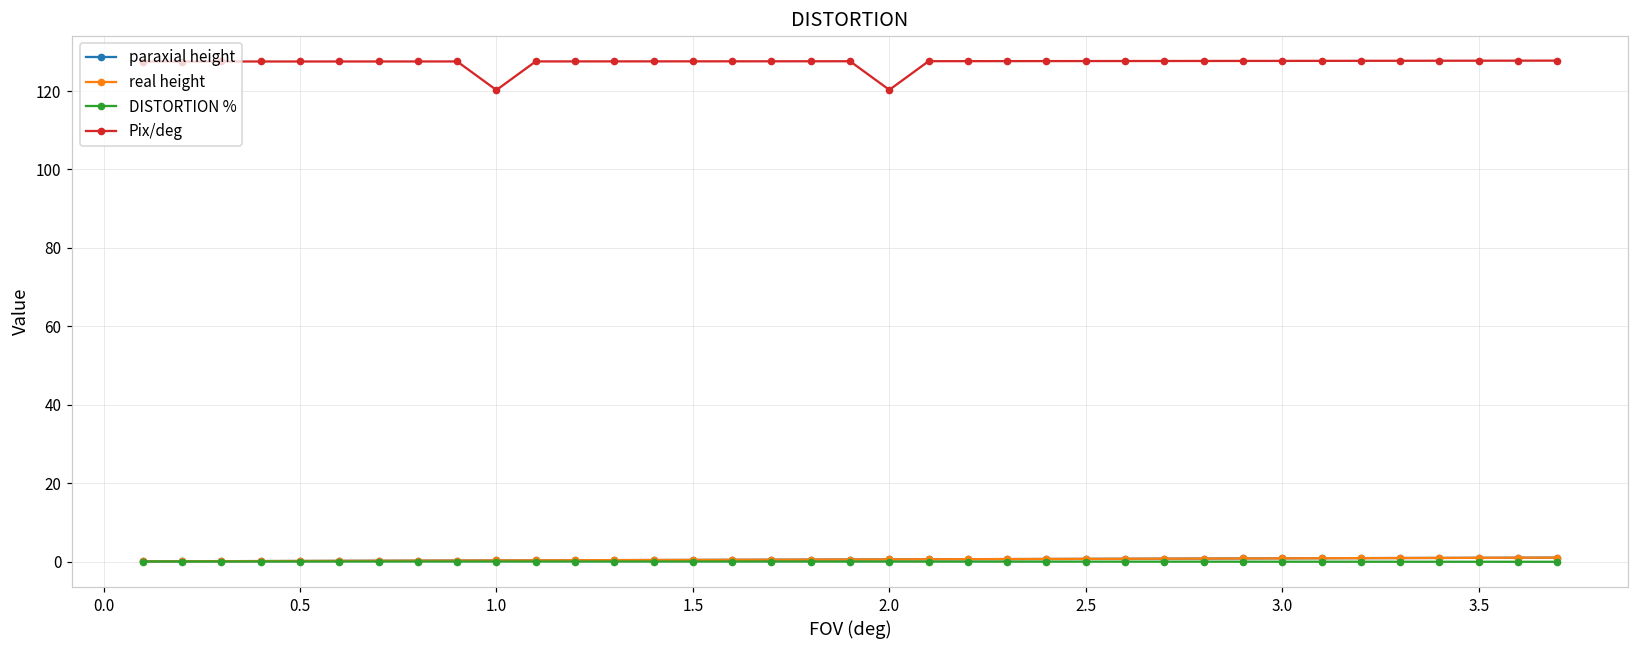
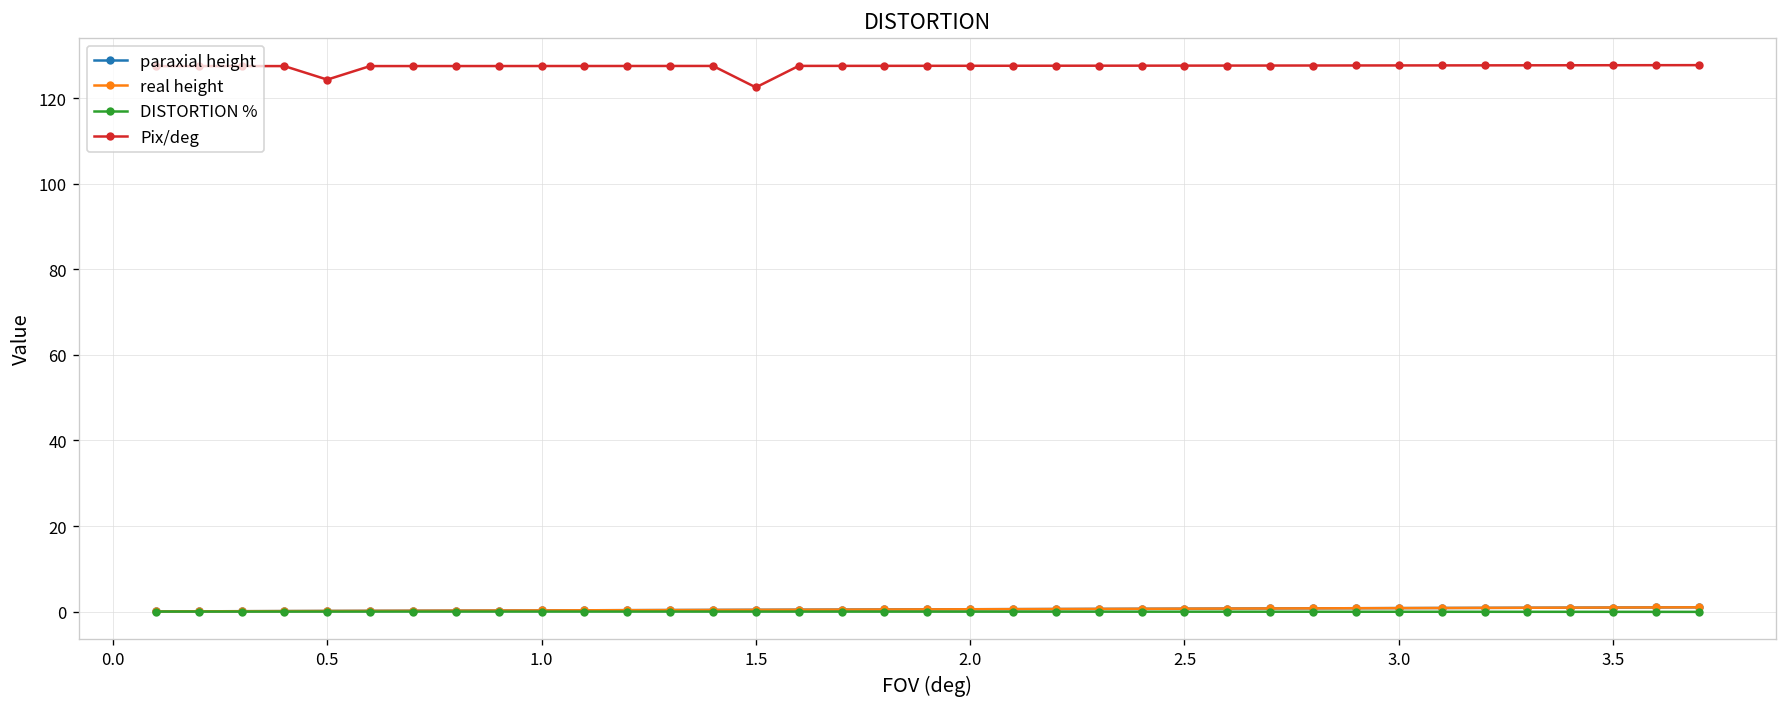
  {
    "real height": {
      "3.0": 1,
      "3.5": 1
    },
    "DISTORTION %": {
      "3.0": 0,
      "3.5": 0
    },
    "Pix/deg": {
-     "0.5": 128,
-     "1.0": 120,
-     "1.5": 128,
-     "2.0": 120,
+     "0.5": 124,
+     "1.0": 128,
+     "1.5": 123,
+     "2.0": 128,
      "2.5": 128,
      "3.0": 128,
      "3.5": 128
    }
  }
